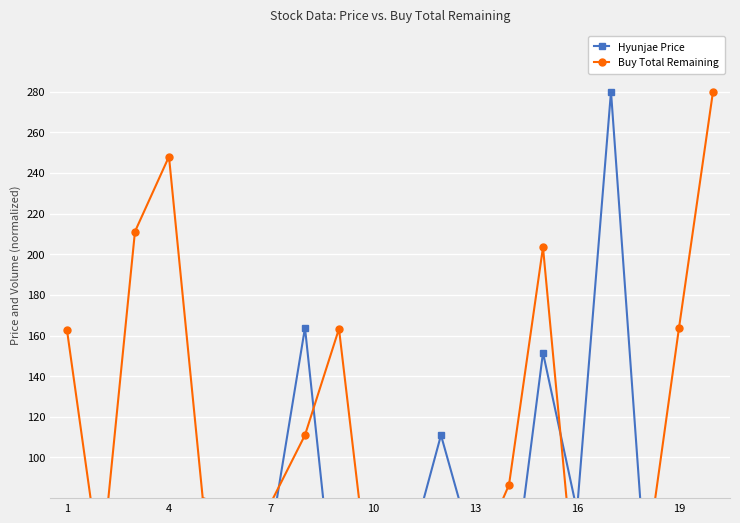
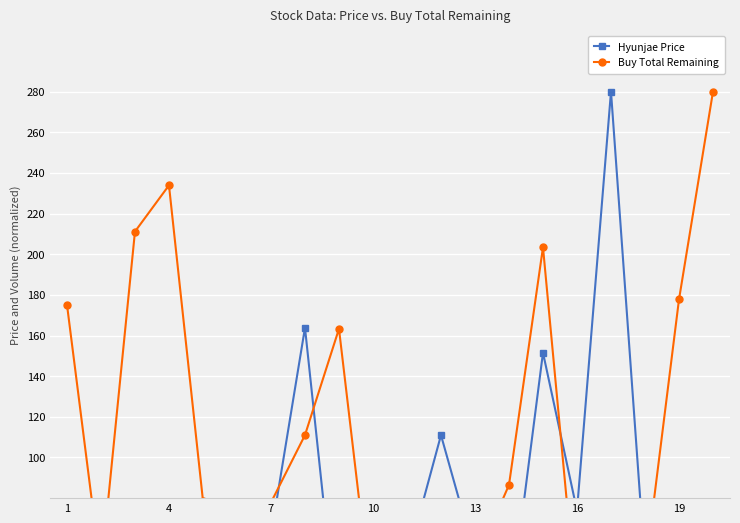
  {
    "Buy Total Remaining": {
-     "1": 163,
-     "4": 248,
-     "19": 164
+     "1": 175,
+     "4": 234,
+     "19": 178
    }
  }
